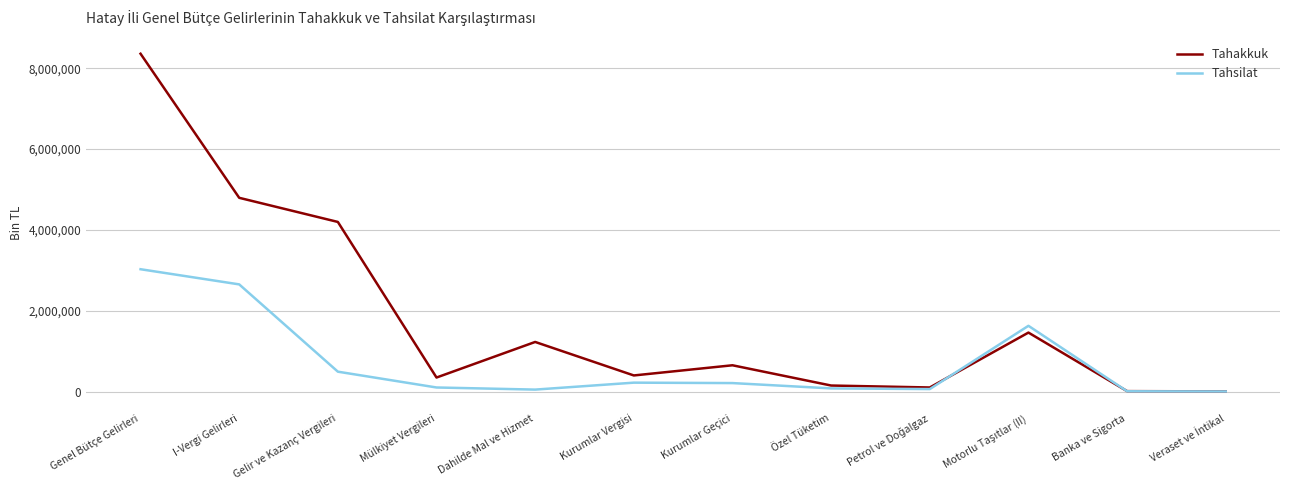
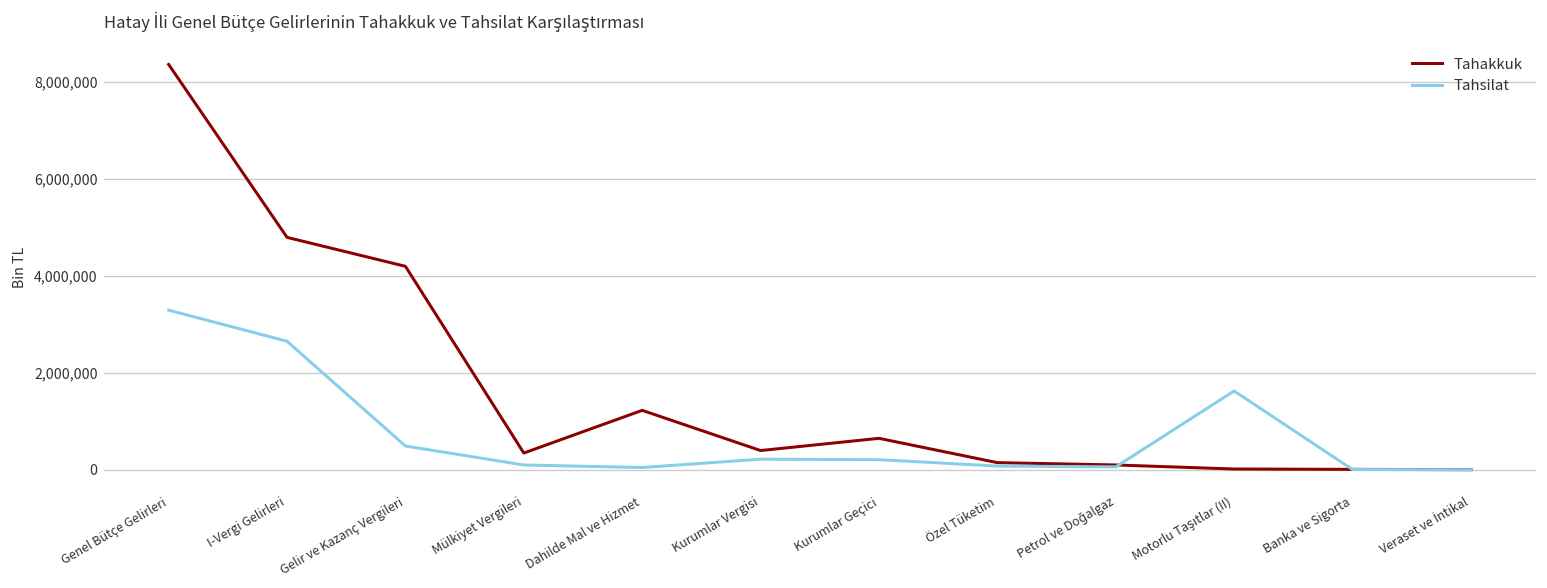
  {
    "Tahakkuk": {
      "Genel Bütçe Gelirleri": "8,400,000",
      "I-Vergi Gelirleri": "4,800,000",
      "Gelir ve Kazanç Vergileri": "4,200,000",
      "Mülkiyet Vergileri": "300,000",
      "Dahilde Mal ve Hizmet": "1,200,000",
      "Kurumlar Vergisi": "400,000",
      "Kurumlar Geçici": "600,000",
      "Özel Tüketim": "100,000",
-     "Motorlu Taşıtlar (II)": "1,500,000"
+     "Motorlu Taşıtlar (II)": "0"
    },
    "Tahsilat": {
-     "Genel Bütçe Gelirleri": "3,000,000",
+     "Genel Bütçe Gelirleri": "3,300,000",
      "I-Vergi Gelirleri": "2,700,000",
      "Gelir ve Kazanç Vergileri": "500,000",
      "Mülkiyet Vergileri": "100,000",
      "Dahilde Mal ve Hizmet": "0",
      "Kurumlar Vergisi": "200,000",
      "Kurumlar Geçici": "200,000",
      "Özel Tüketim": "100,000",
      "Motorlu Taşıtlar (II)": "1,600,000"
    }
  }
